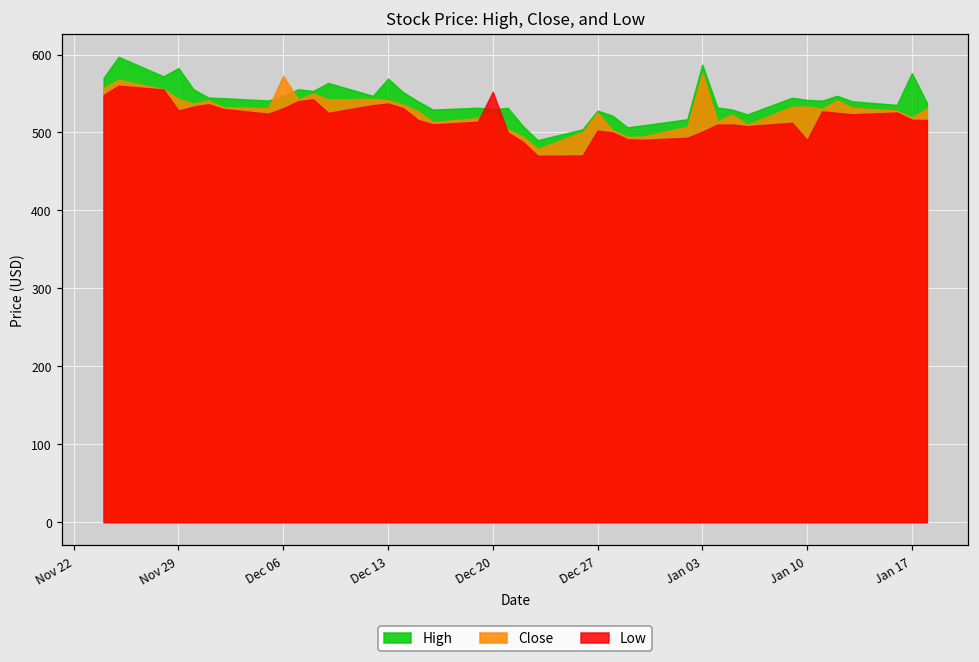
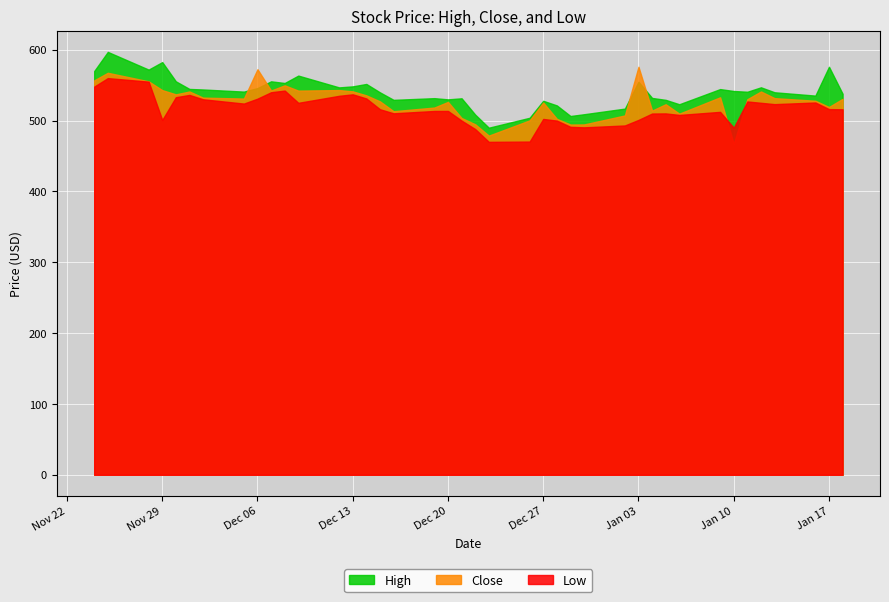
  {
    "High": {
      "Nov 29": 580,
      "Dec 06": 550,
-     "Dec 13": 570,
+     "Dec 13": 550,
      "Dec 20": 530,
-     "Jan 03": 590,
+     "Jan 03": 550,
      "Jan 10": 540,
      "Jan 17": 580
    },
    "Close": {
      "Nov 29": 540,
      "Dec 06": 570,
      "Dec 13": 540,
      "Dec 20": 530,
      "Jan 03": 580,
-     "Jan 10": 530
+     "Jan 10": 470
    },
    "Low": {
-     "Nov 29": 530,
+     "Nov 29": 500,
      "Dec 06": 530,
      "Dec 13": 540,
-     "Dec 20": 550,
+     "Dec 20": 510,
      "Dec 27": 500,
      "Jan 03": 500,
      "Jan 10": 490
    }
  }
